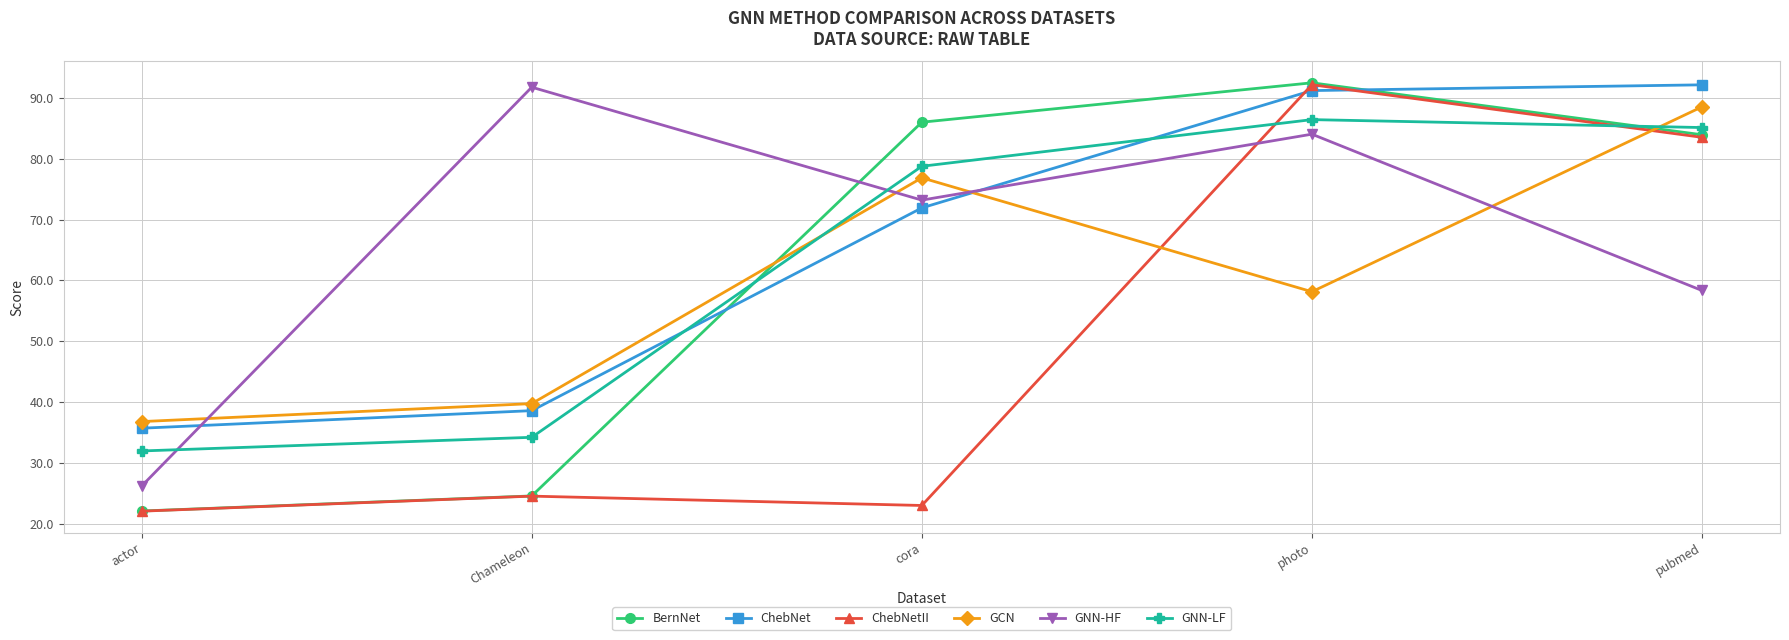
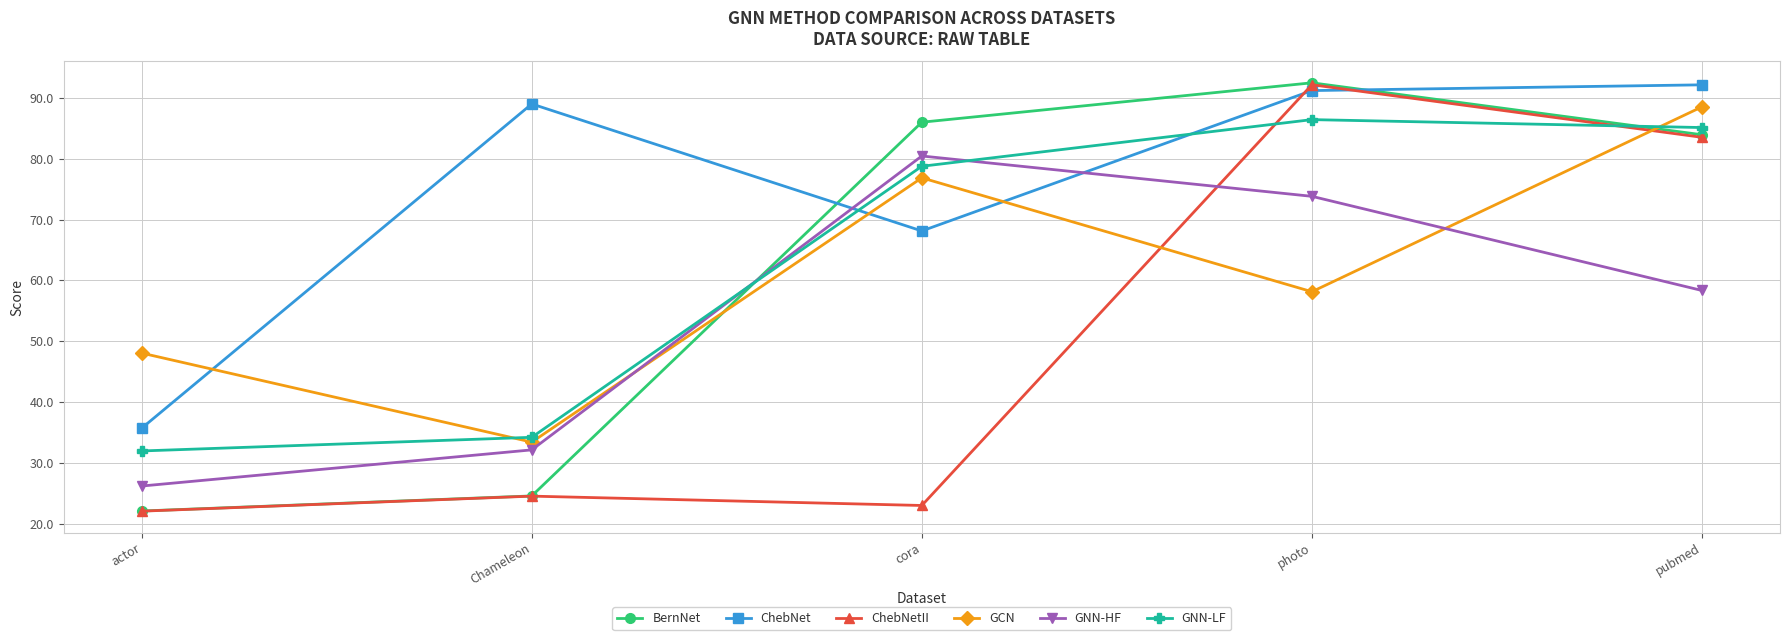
  {
    "ChebNet": {
      "actor": 36,
-     "Chameleon": 39,
-     "cora": 72,
+     "Chameleon": 89,
+     "cora": 68,
      "photo": 91,
      "pubmed": 92
    },
    "ChebNetII": {
      "cora": 23,
      "pubmed": 84
    },
    "GCN": {
-     "actor": 37,
-     "Chameleon": 40,
+     "actor": 48,
+     "Chameleon": 33,
      "cora": 77,
      "photo": 58,
      "pubmed": 89
    },
    "GNN-HF": {
      "actor": 26,
-     "Chameleon": 92,
-     "cora": 73,
-     "photo": 84,
+     "Chameleon": 32,
+     "cora": 80,
+     "photo": 74,
      "pubmed": 58
    }
  }
